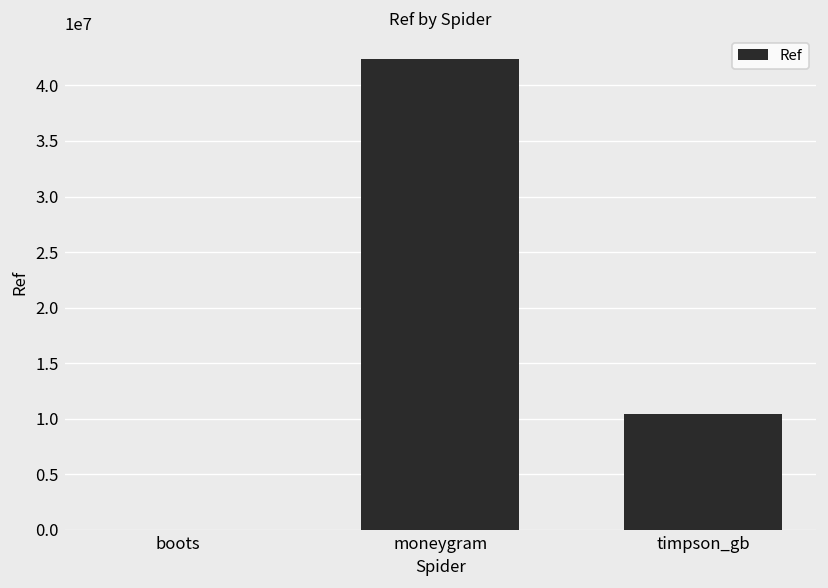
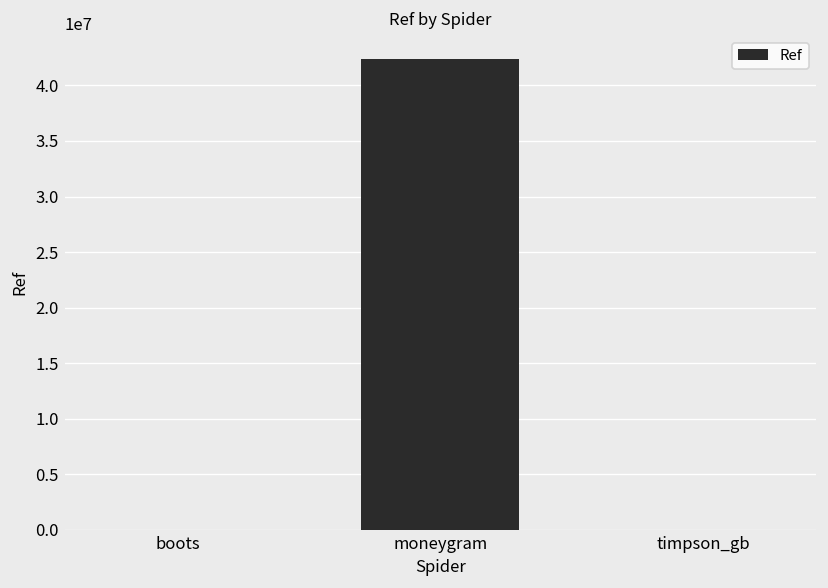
  {
    "moneygram": 42000000,
-   "timpson_gb": 10000000
+   "timpson_gb": 0
  }
